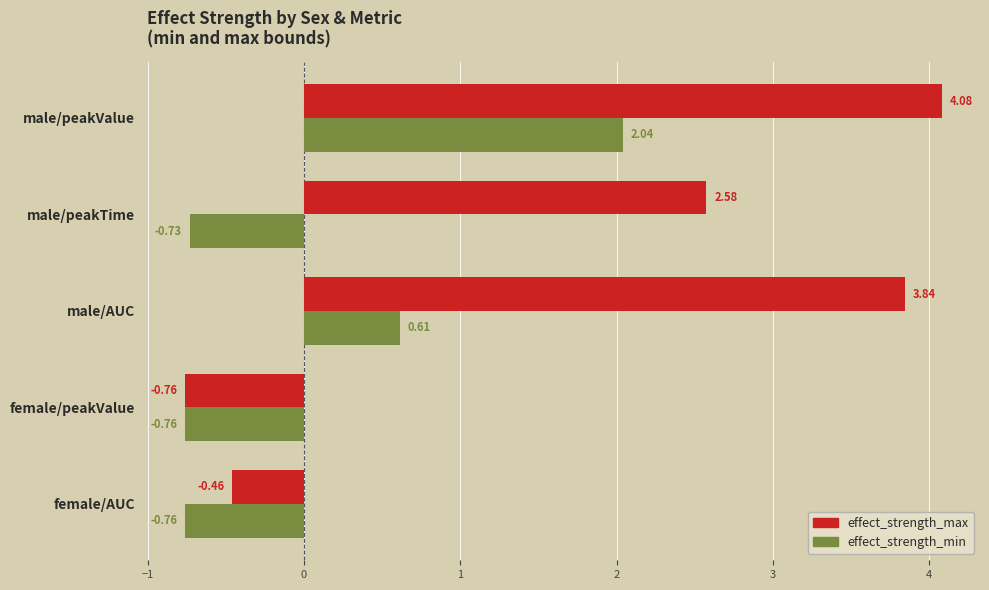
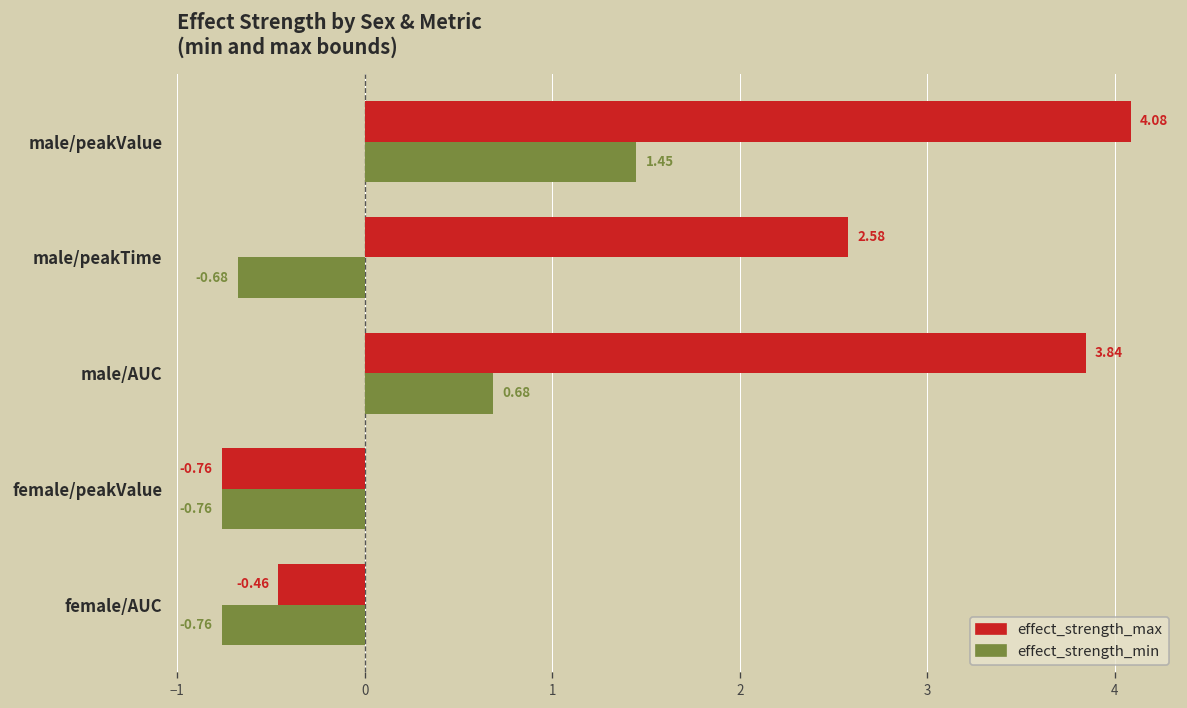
  {
    "effect_strength_max": {
      "male/peakValue": 4.08,
      "male/peakTime": 2.58,
      "male/AUC": 3.84,
      "female/peakValue": -0.76,
      "female/AUC": -0.46
    },
    "effect_strength_min": {
-     "male/peakValue": 2.04,
-     "male/peakTime": -0.73,
-     "male/AUC": 0.61,
+     "male/peakValue": 1.45,
+     "male/peakTime": -0.68,
+     "male/AUC": 0.68,
      "female/peakValue": -0.76,
      "female/AUC": -0.76
    }
  }
